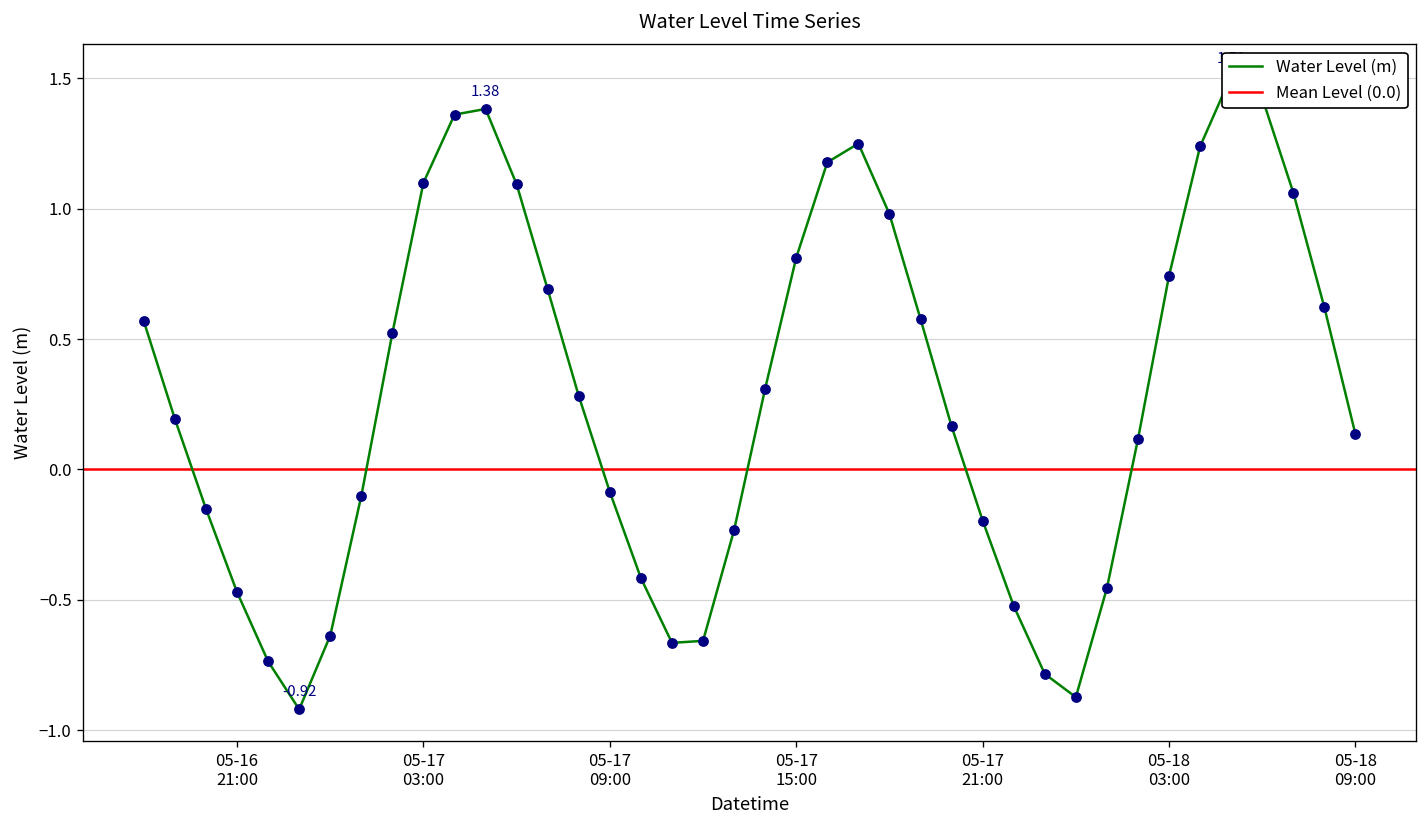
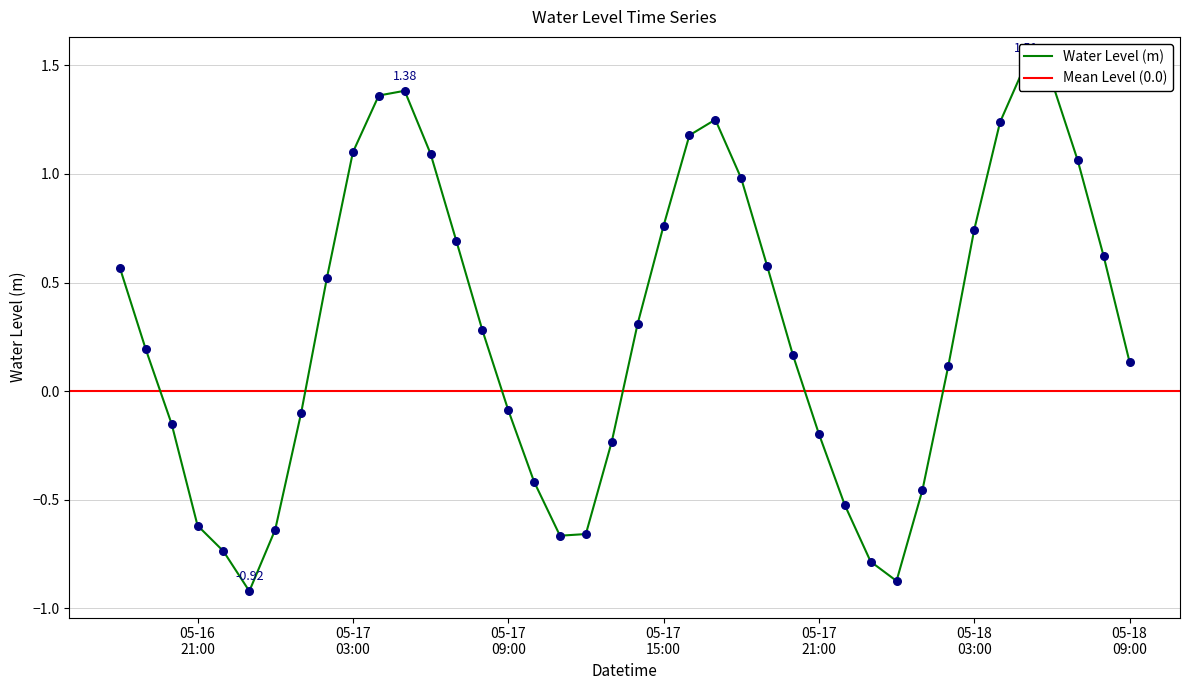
  {
-   "05-16 21:00": -0.47,
+   "05-16 21:00": -0.62,
    "05-17 03:00": 1.10,
    "05-17 09:00": -0.09,
-   "05-17 15:00": 0.81,
+   "05-17 15:00": 0.76,
    "05-17 21:00": -0.20,
    "05-18 03:00": 0.74,
    "05-18 09:00": 0.14
  }
